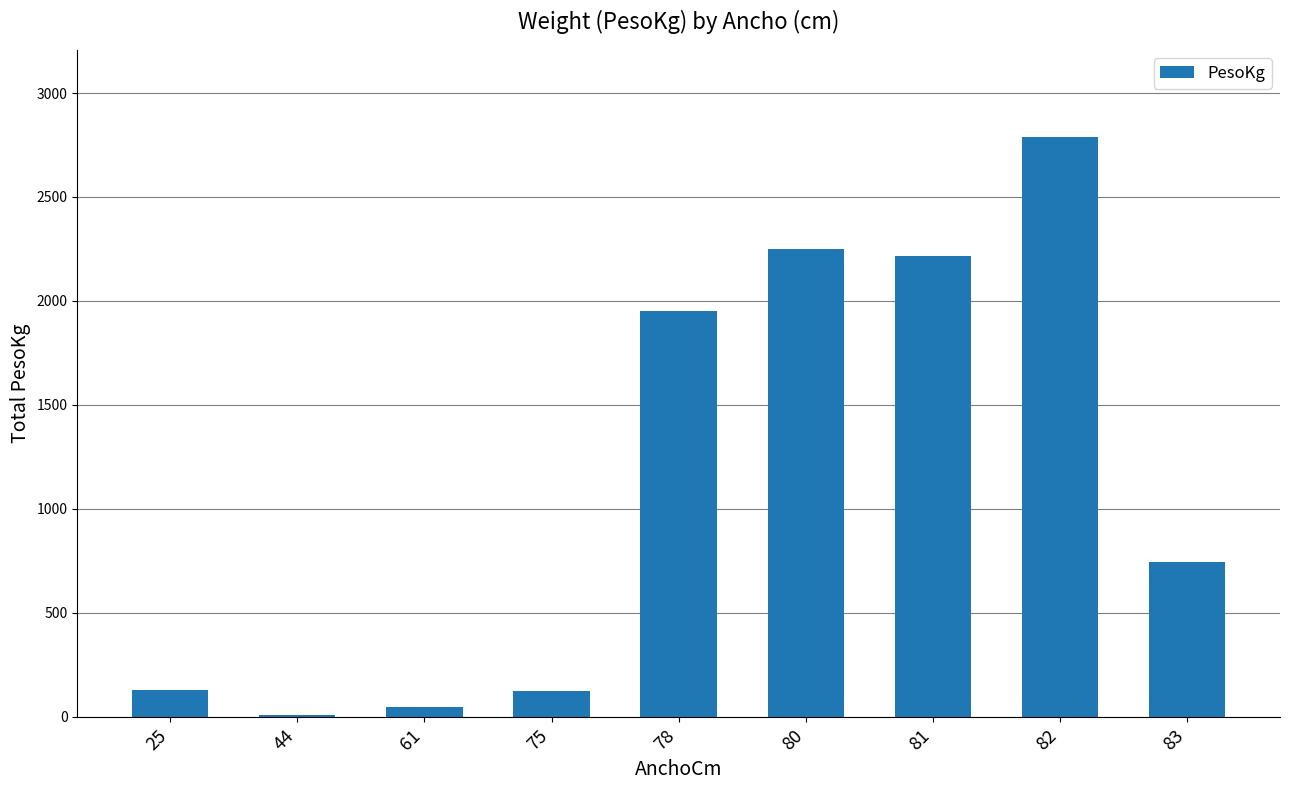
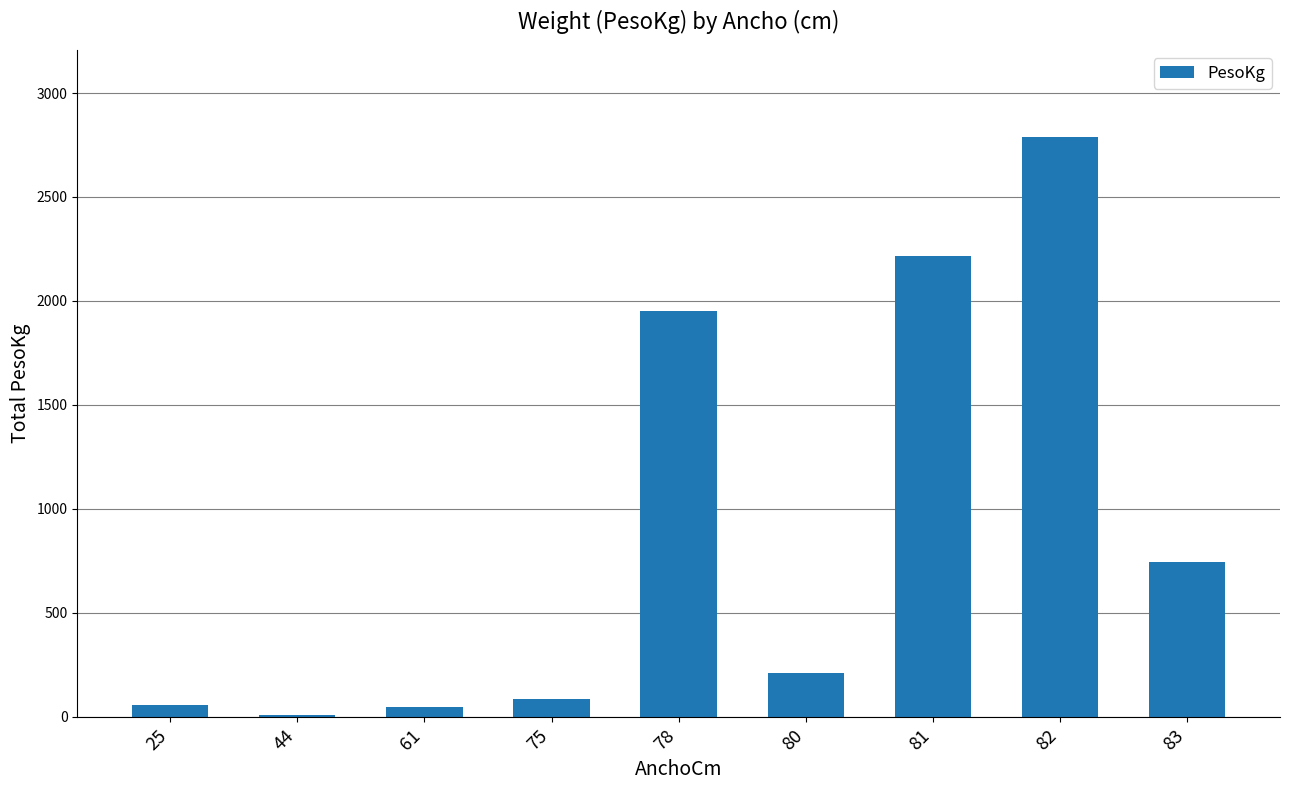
  {
-   "25": 130,
+   "25": 60,
    "61": 50,
-   "75": 120,
+   "75": 90,
    "78": 1950,
-   "80": 2250,
+   "80": 210,
    "81": 2220,
    "82": 2790,
    "83": 740
  }
